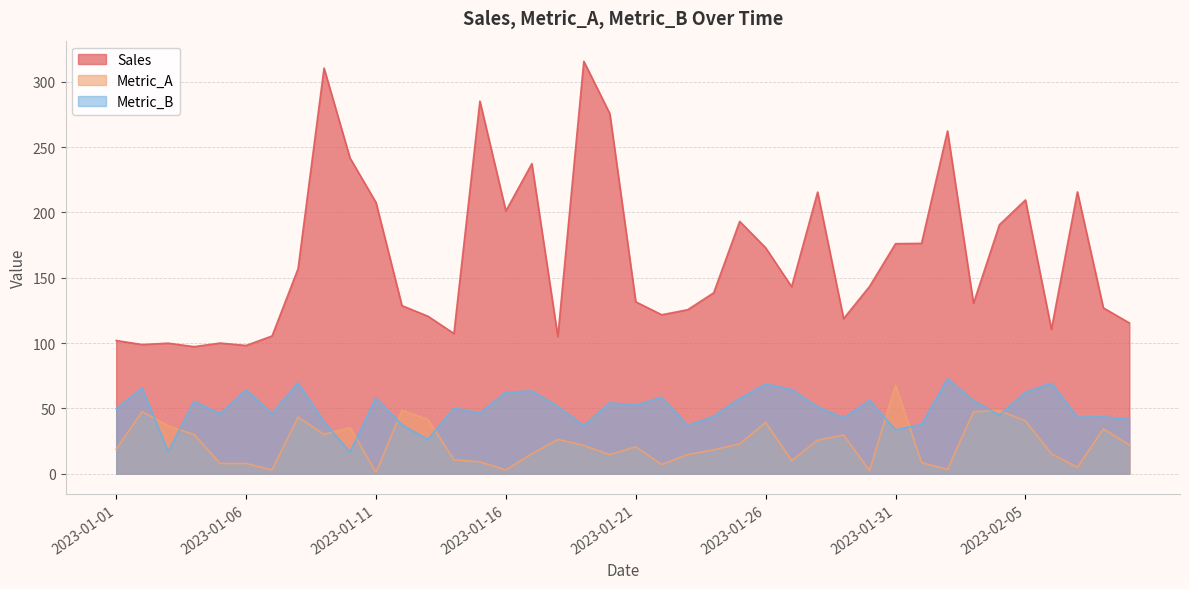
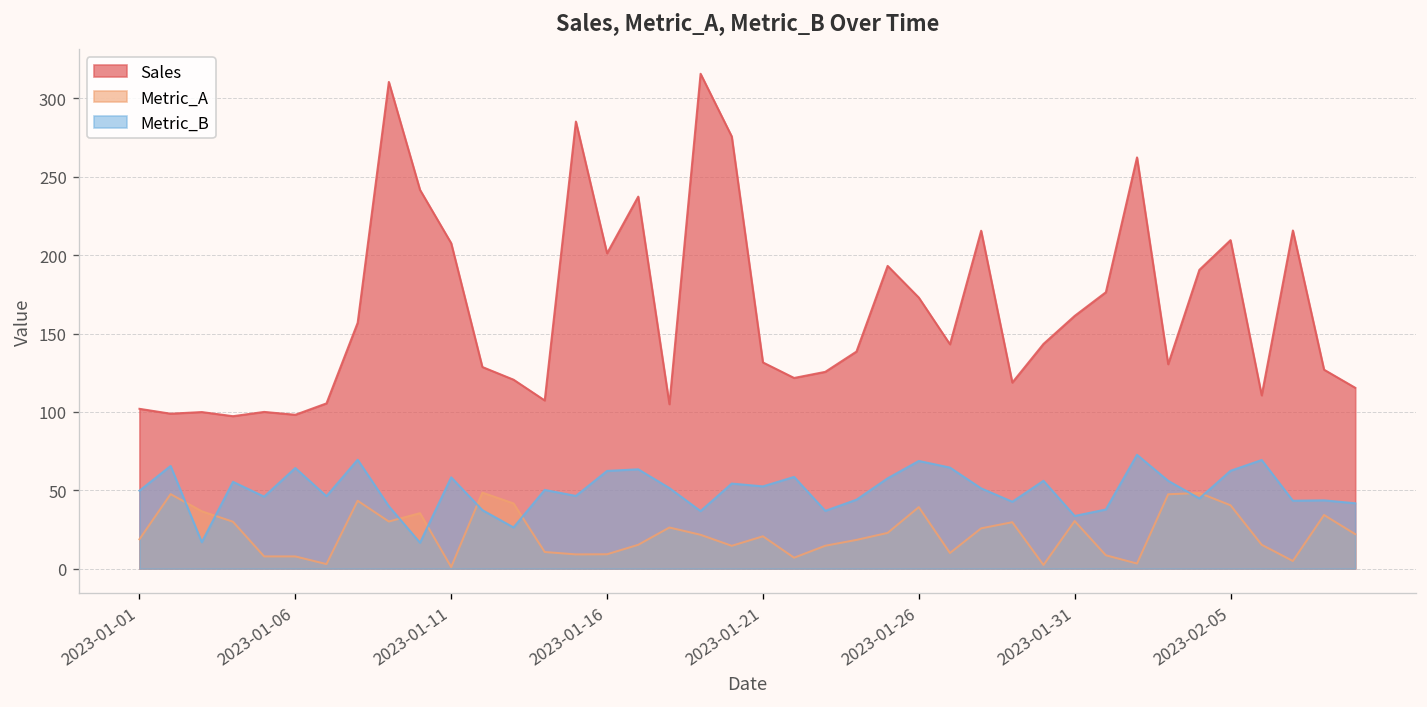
  {
    "Sales": {
      "2023-01-01": 102,
      "2023-01-06": 98,
      "2023-01-11": 208,
      "2023-01-16": 201,
      "2023-01-21": 132,
      "2023-01-26": 173,
-     "2023-01-31": 176,
+     "2023-01-31": 161,
      "2023-02-05": 210
    },
    "Metric_A": {
      "2023-01-01": 19,
      "2023-01-06": 8,
      "2023-01-11": 1,
-     "2023-01-16": 3,
+     "2023-01-16": 9,
      "2023-01-21": 21,
      "2023-01-26": 39,
-     "2023-01-31": 68,
+     "2023-01-31": 30,
      "2023-02-05": 40
    },
    "Metric_B": {
      "2023-01-01": 50,
      "2023-01-06": 64,
      "2023-01-11": 58,
      "2023-01-16": 62,
      "2023-01-21": 52,
      "2023-01-26": 69,
      "2023-01-31": 34,
      "2023-02-05": 62
    }
  }
